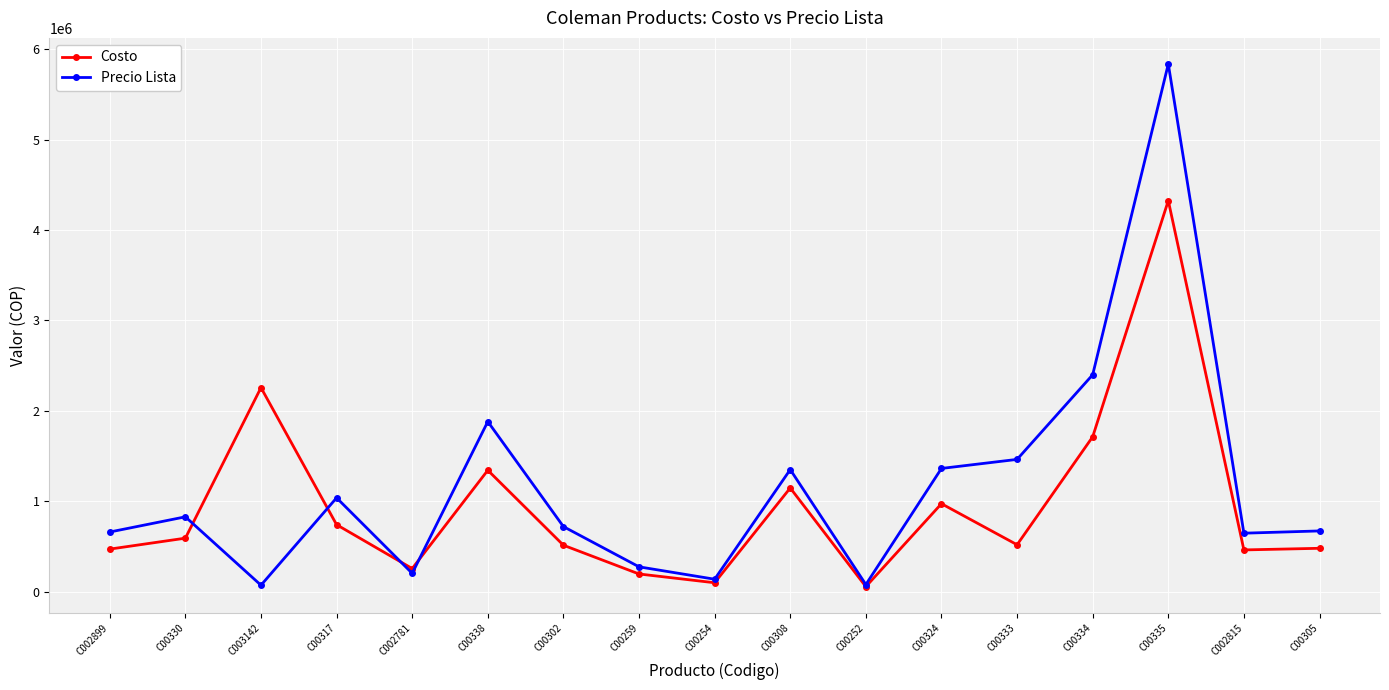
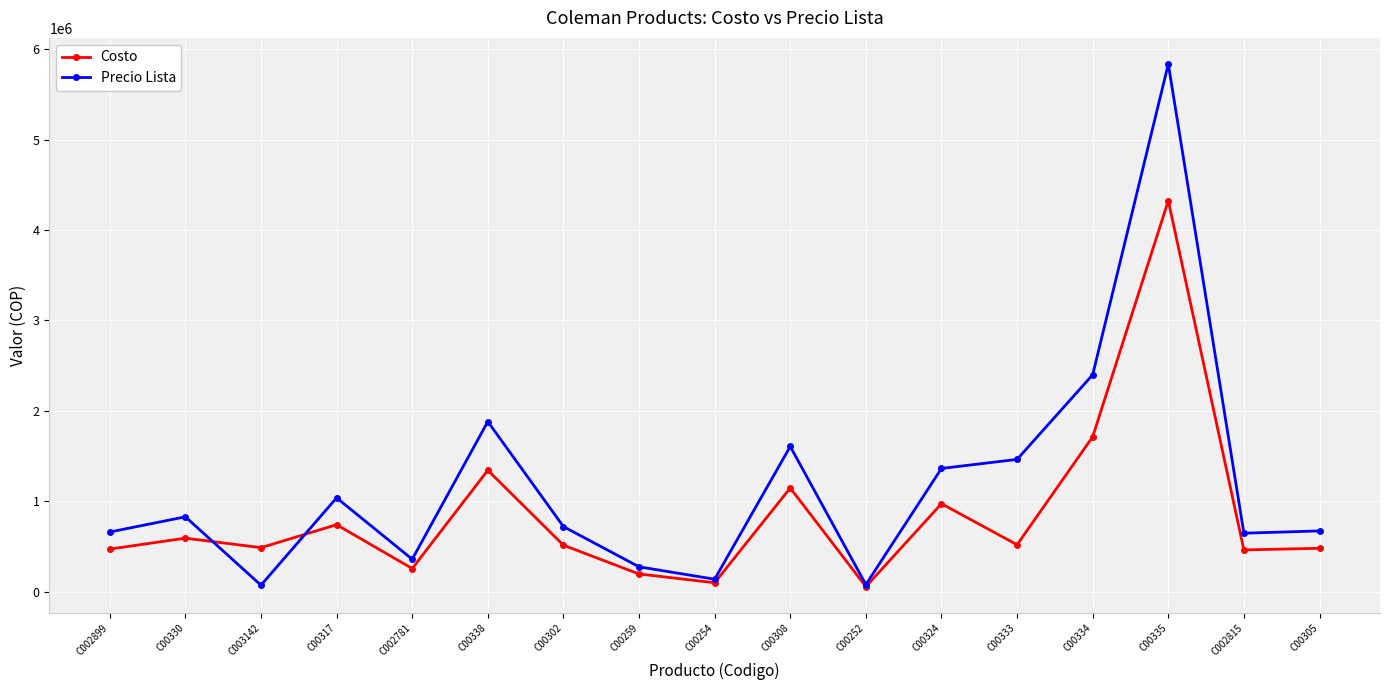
  {
    "Costo": {
      "C002899": 500000,
      "C00330": 600000,
-     "C003142": 2300000,
+     "C003142": 500000,
      "C00317": 700000,
      "C002781": 300000,
      "C00338": 1300000,
      "C00302": 500000,
      "C00259": 200000,
      "C00254": 100000,
      "C00308": 1100000,
      "C00324": 1000000,
      "C00333": 500000,
      "C00334": 1700000,
      "C00335": 4300000,
      "C002815": 500000,
      "C00305": 500000
    },
    "Precio Lista": {
      "C002899": 700000,
      "C00330": 800000,
      "C003142": 100000,
      "C00317": 1000000,
-     "C002781": 200000,
+     "C002781": 400000,
      "C00338": 1900000,
      "C00302": 700000,
      "C00259": 300000,
      "C00254": 100000,
-     "C00308": 1400000,
+     "C00308": 1600000,
      "C00324": 1400000,
      "C00333": 1500000,
      "C00334": 2400000,
      "C00335": 5800000,
      "C002815": 600000,
      "C00305": 700000
    }
  }
